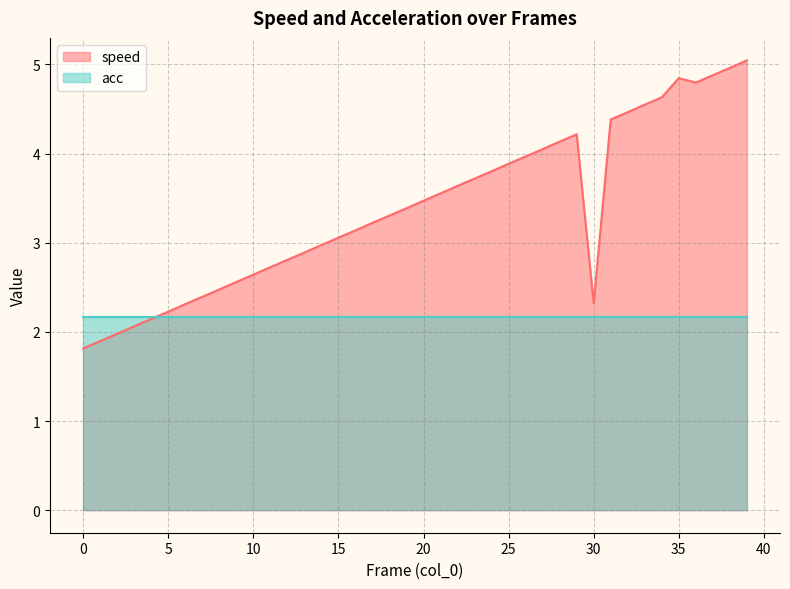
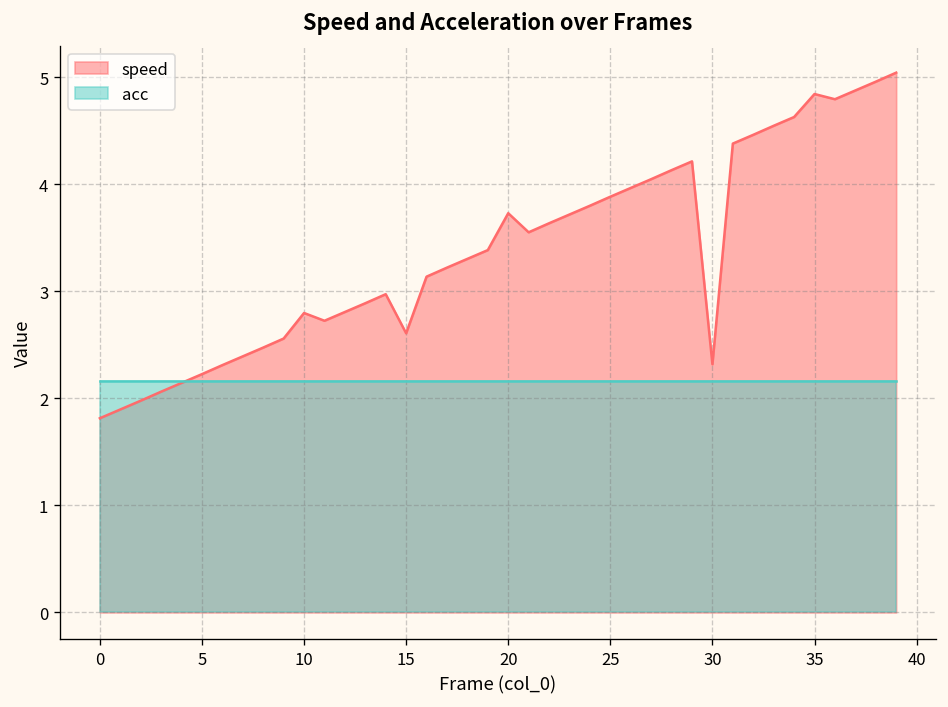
  {
    "speed": {
      "0": 1.8,
      "5": 2.2,
-     "10": 2.6,
-     "15": 3.1,
-     "20": 3.5,
+     "10": 2.8,
+     "15": 2.6,
+     "20": 3.7,
      "25": 3.9,
      "30": 2.3,
      "35": 4.8
    },
    "acc": {
      "0": 2.2,
      "5": 2.2,
      "10": 2.2,
      "15": 2.2,
      "20": 2.2,
      "25": 2.2,
      "30": 2.2,
      "35": 2.2
    }
  }
